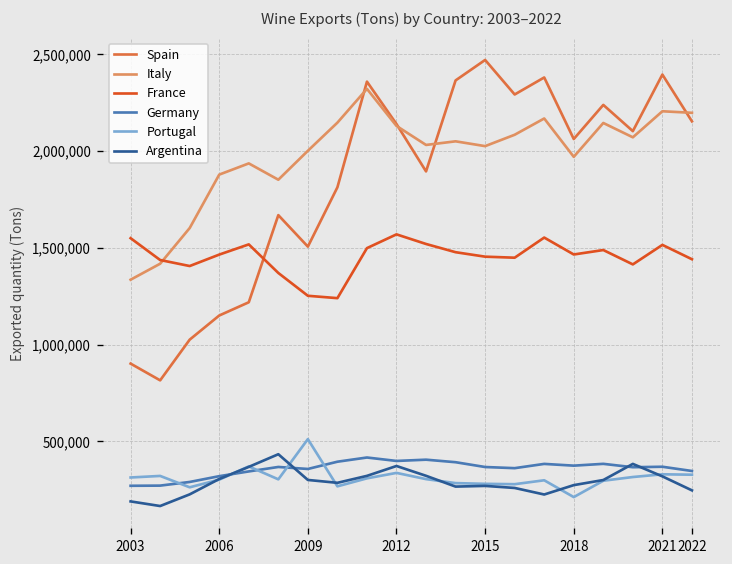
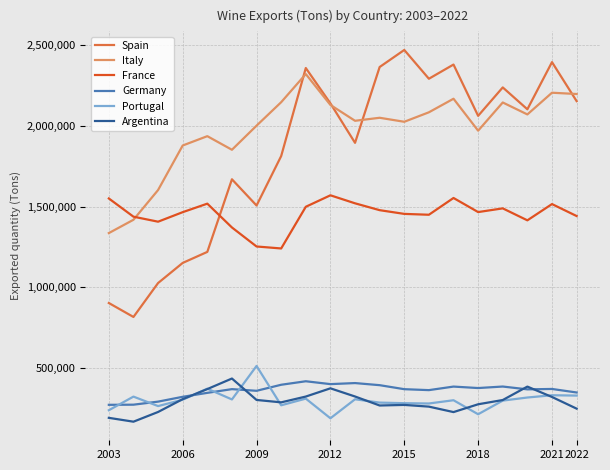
  {
    "Portugal": {
-     "2003": "310,000",
+     "2003": "240,000",
      "2009": "510,000",
-     "2012": "340,000",
+     "2012": "190,000",
      "2018": "210,000",
      "2022": "330,000"
    }
  }
